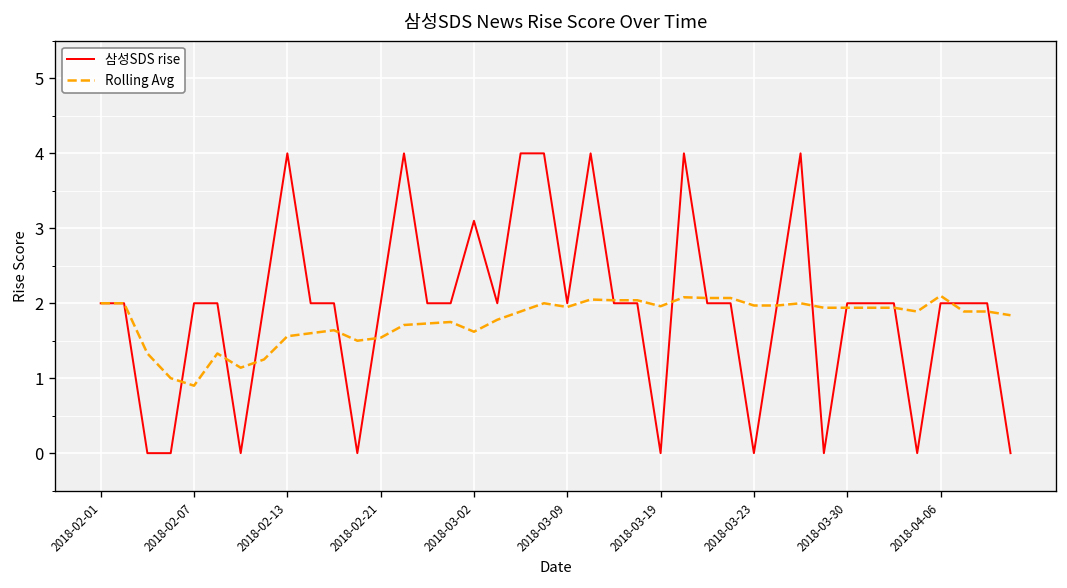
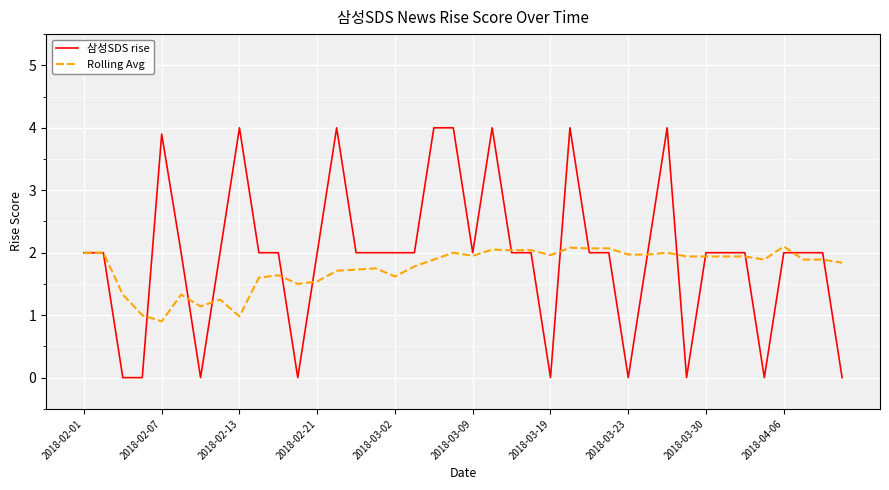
  {
    "삼성SDS rise": {
-     "2018-02-07": 2.0,
+     "2018-02-07": 3.9,
      "2018-02-13": 4.0,
      "2018-02-21": 2.0,
-     "2018-03-02": 3.1,
+     "2018-03-02": 2.0,
      "2018-03-09": 2.0,
      "2018-03-19": 0.0,
      "2018-03-23": 0.0,
      "2018-03-30": 2.0,
      "2018-04-06": 2.0
    },
    "Rolling Avg": {
      "2018-02-07": 0.9,
-     "2018-02-13": 1.6,
+     "2018-02-13": 1.0,
      "2018-02-21": 1.5,
      "2018-03-02": 1.6,
      "2018-03-09": 2.0,
      "2018-03-19": 2.0,
      "2018-03-23": 2.0,
      "2018-03-30": 1.9,
      "2018-04-06": 2.1
    }
  }
